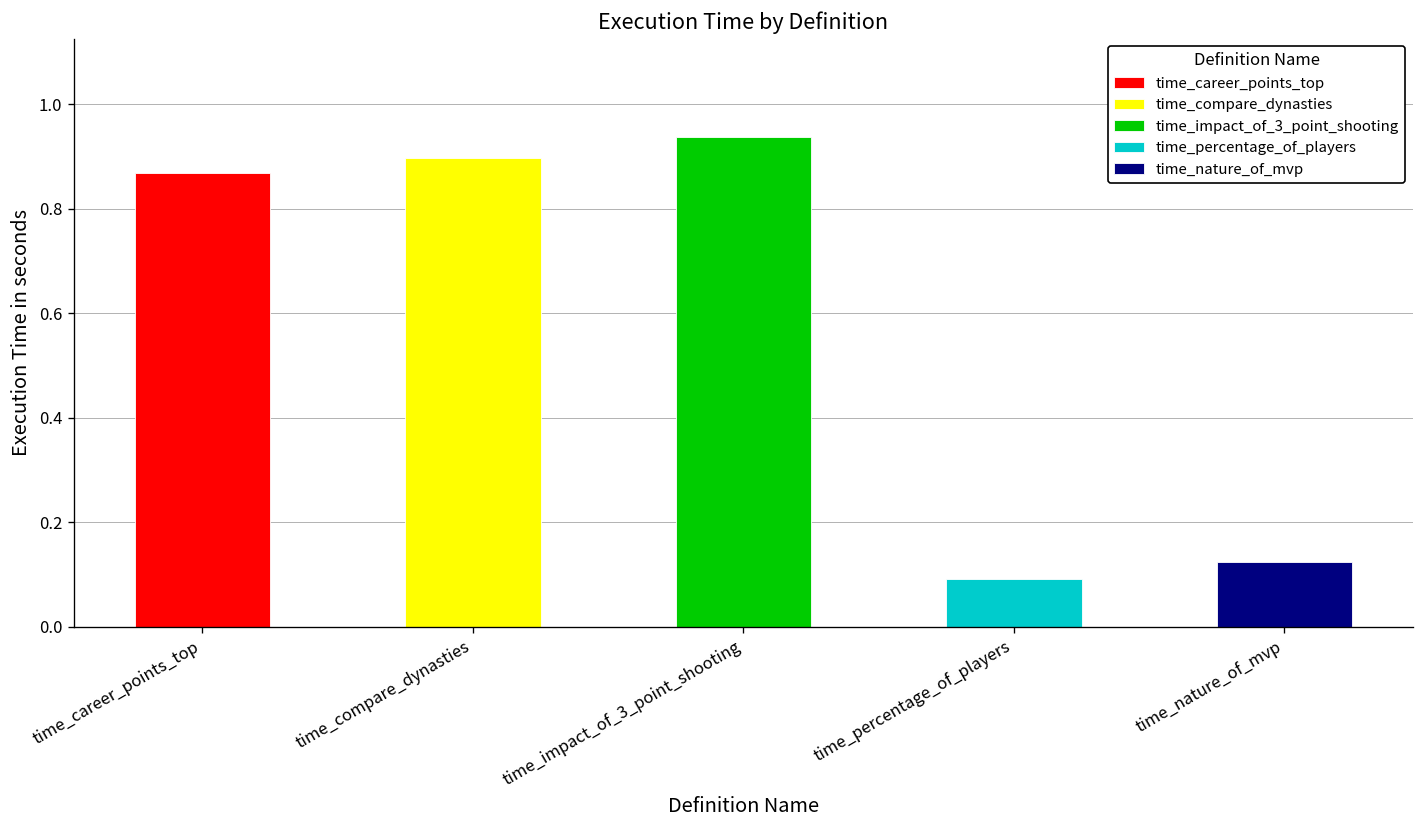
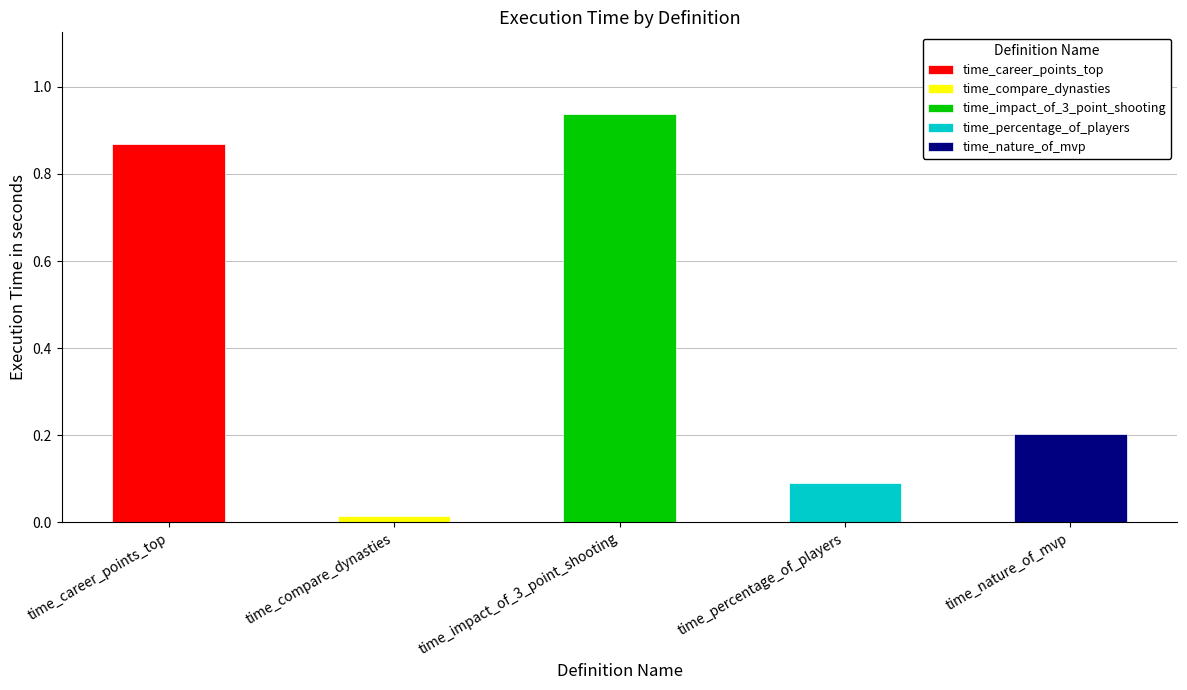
  {
    "time_career_points_top": 0.87,
-   "time_compare_dynasties": 0.90,
+   "time_compare_dynasties": 0.02,
    "time_impact_of_3_point_shooting": 0.94,
    "time_percentage_of_players": 0.09,
-   "time_nature_of_mvp": 0.12
+   "time_nature_of_mvp": 0.20
  }
